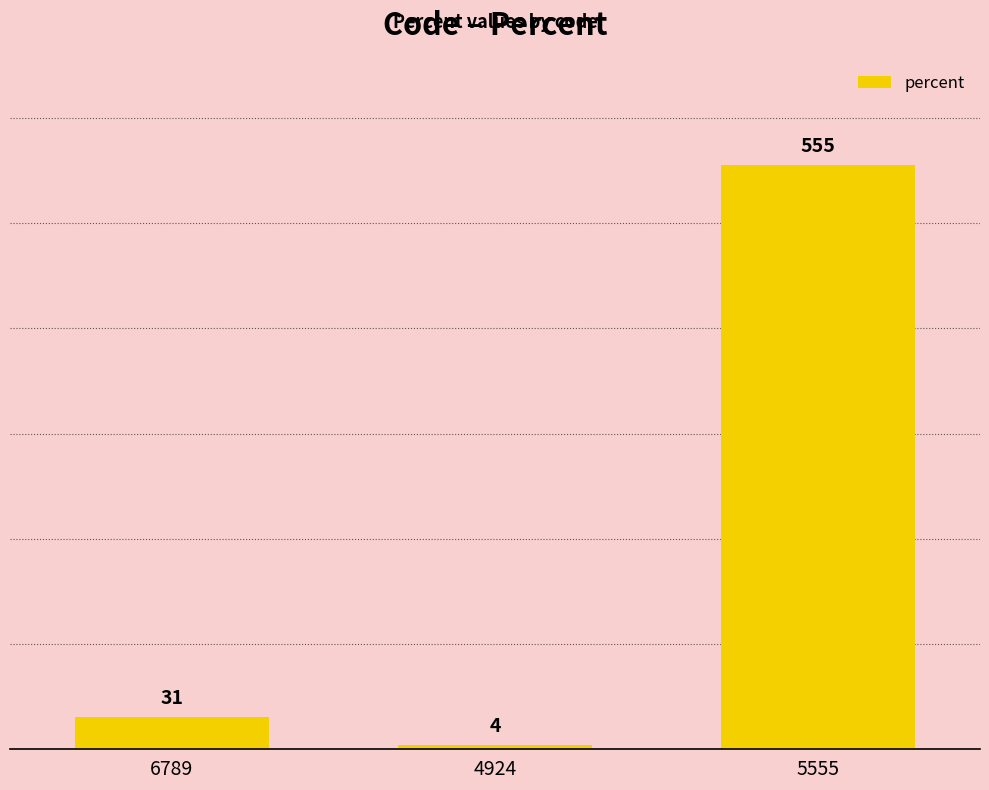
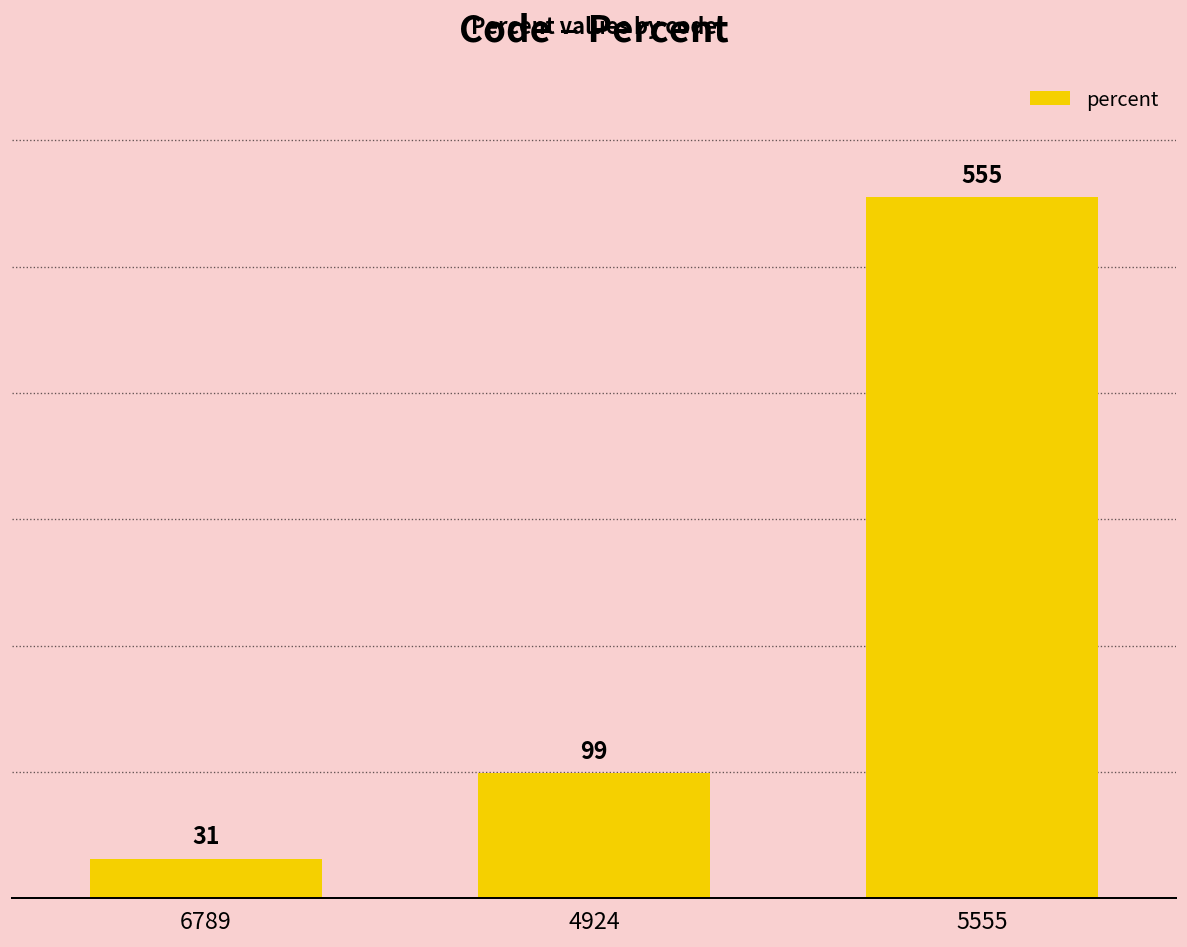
  {
    "6789": 31,
-   "4924": 4,
+   "4924": 99,
    "5555": 555
  }
